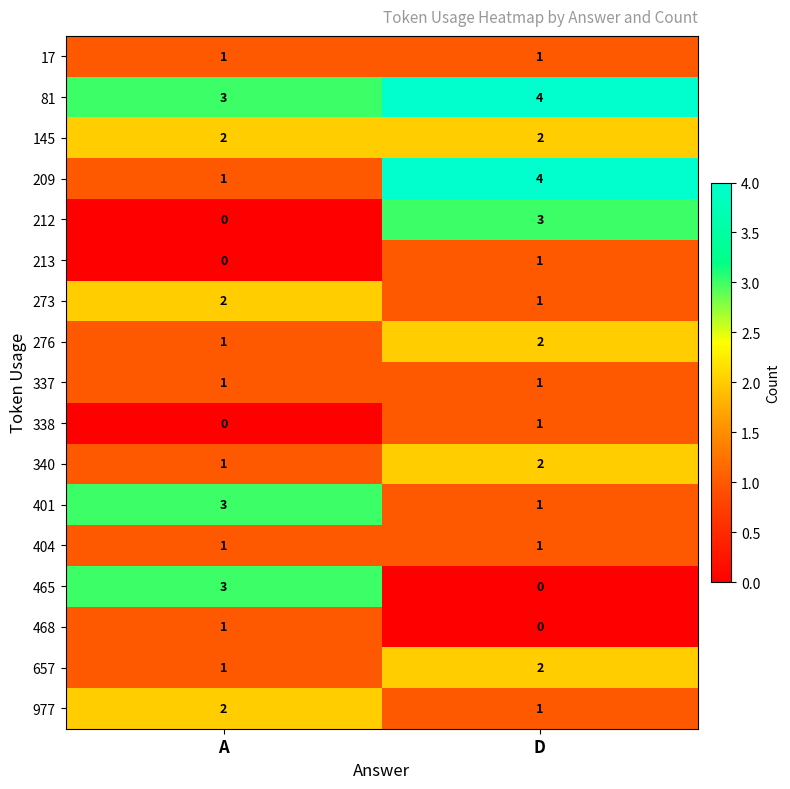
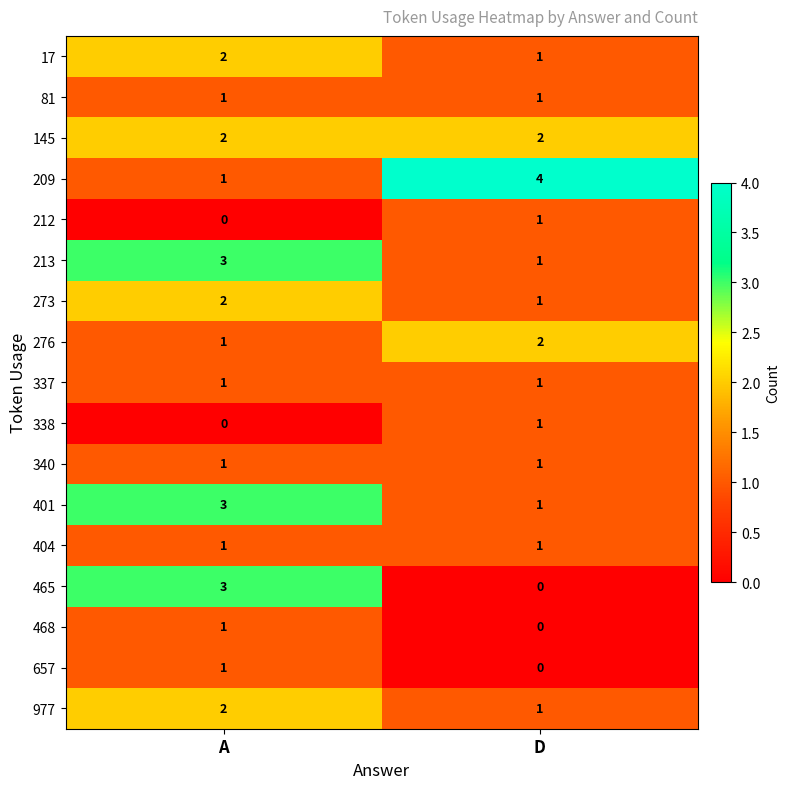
  {
    "17": {
-     "A": 1,
+     "A": 2,
      "D": 1
    },
    "81": {
-     "A": 3,
-     "D": 4
+     "A": 1,
+     "D": 1
    },
    "145": {
      "A": 2,
      "D": 2
    },
    "209": {
      "A": 1,
      "D": 4
    },
    "212": {
      "A": 0,
-     "D": 3
+     "D": 1
    },
    "213": {
-     "A": 0,
+     "A": 3,
      "D": 1
    },
    "273": {
      "A": 2,
      "D": 1
    },
    "276": {
      "A": 1,
      "D": 2
    },
    "337": {
      "A": 1,
      "D": 1
    },
    "338": {
      "A": 0,
      "D": 1
    },
    "340": {
      "A": 1,
-     "D": 2
+     "D": 1
    },
    "401": {
      "A": 3,
      "D": 1
    },
    "404": {
      "A": 1,
      "D": 1
    },
    "465": {
      "A": 3,
      "D": 0
    },
    "468": {
      "A": 1,
      "D": 0
    },
    "657": {
      "A": 1,
-     "D": 2
+     "D": 0
    },
    "977": {
      "A": 2,
      "D": 1
    }
  }
